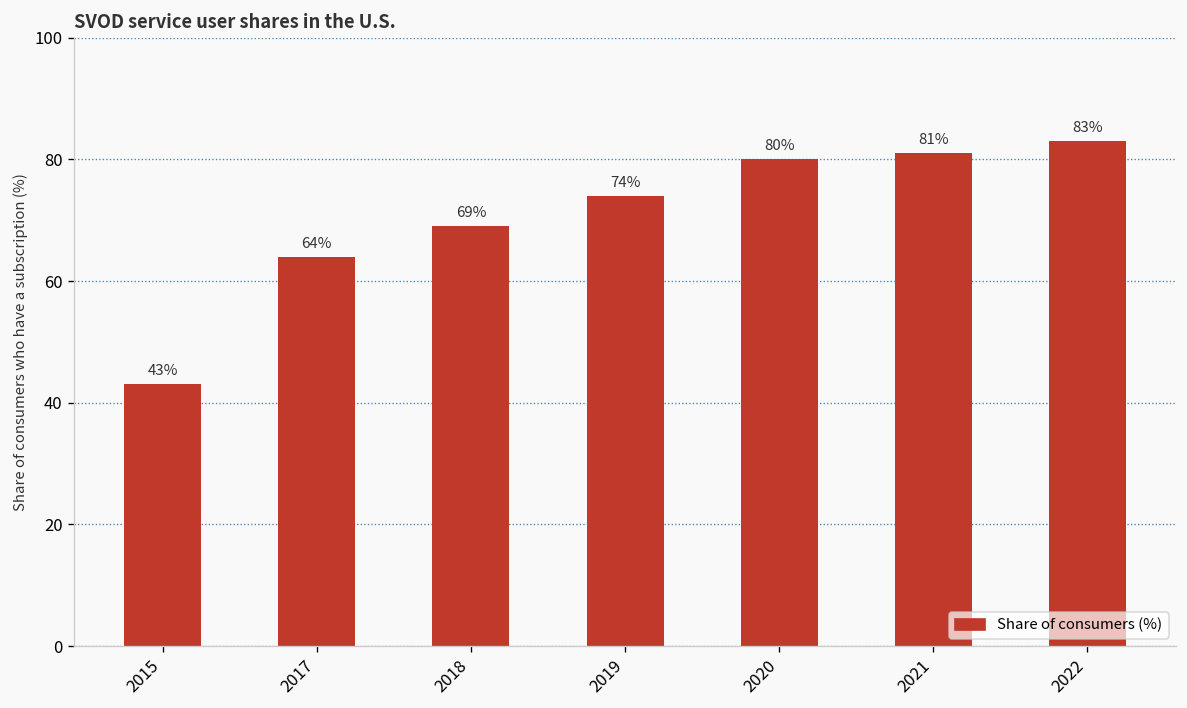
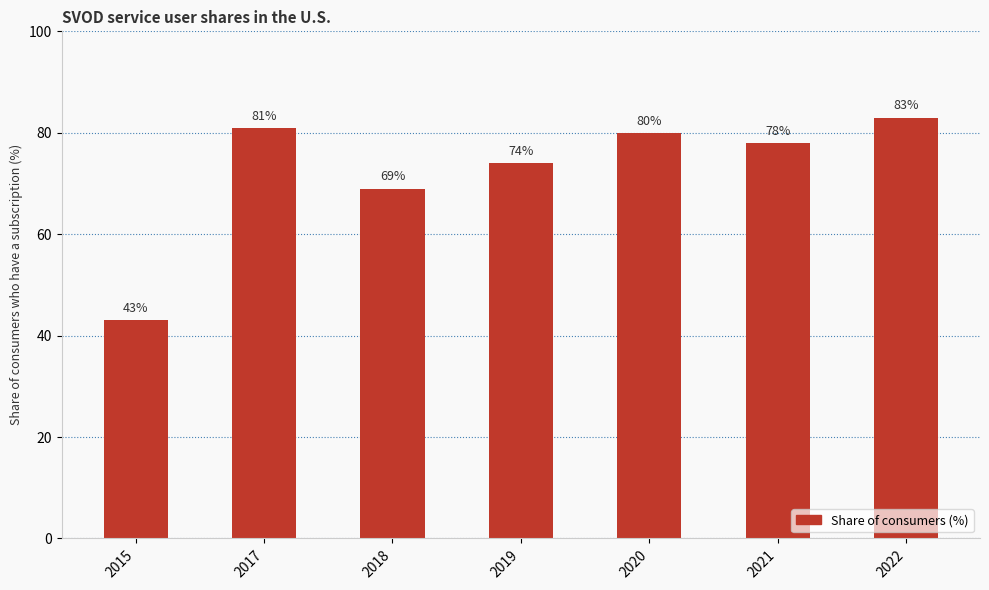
  {
    "2015": "43%",
-   "2017": "64%",
+   "2017": "81%",
    "2018": "69%",
    "2019": "74%",
    "2020": "80%",
-   "2021": "81%",
+   "2021": "78%",
    "2022": "83%"
  }
